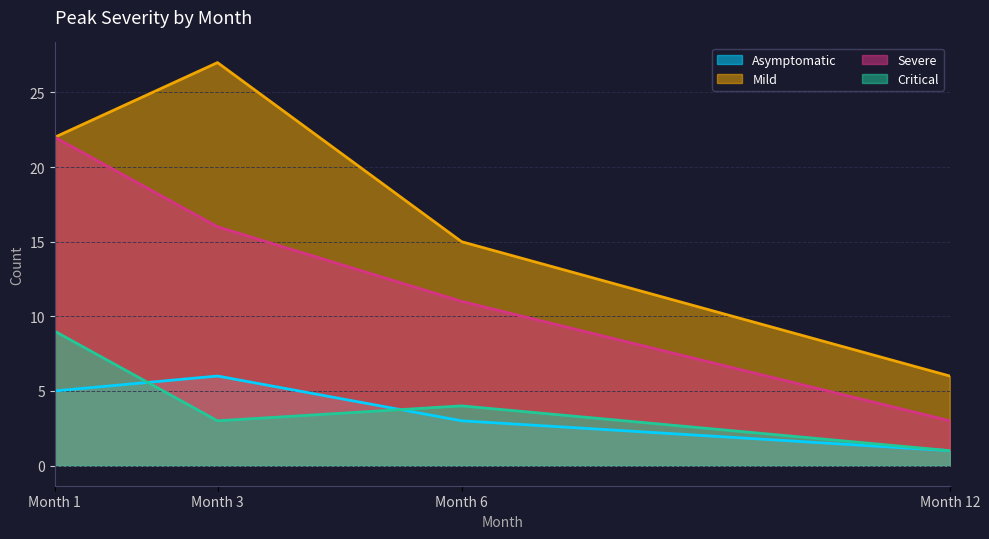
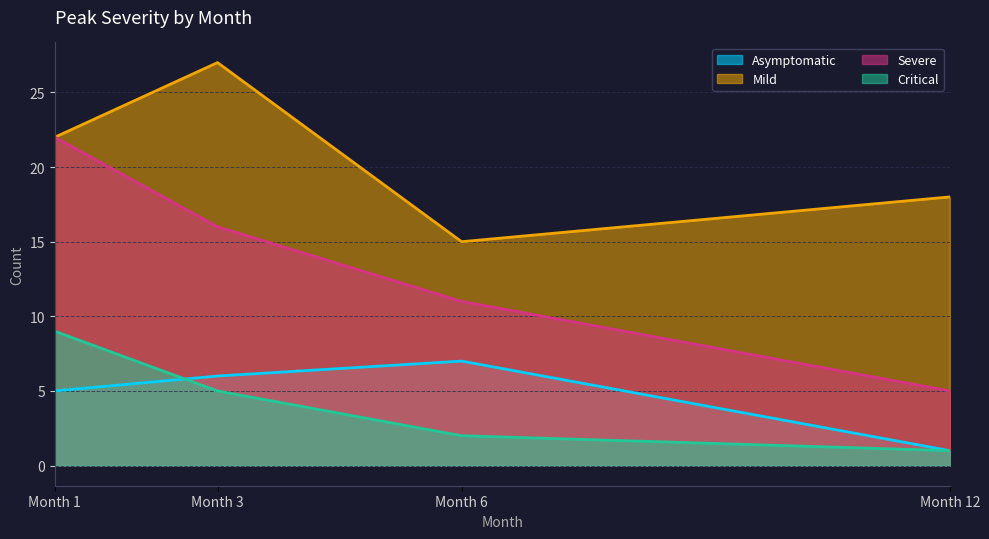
  {
    "Asymptomatic": {
      "Month 1": 5,
      "Month 3": 6,
-     "Month 6": 3
+     "Month 6": 7
    },
    "Mild": {
      "Month 3": 27,
      "Month 6": 15,
-     "Month 12": 6
+     "Month 12": 18
    },
    "Severe": {
      "Month 3": 16,
      "Month 6": 11,
-     "Month 12": 3
+     "Month 12": 5
    },
    "Critical": {
      "Month 1": 9,
-     "Month 3": 3,
-     "Month 6": 4
+     "Month 3": 5,
+     "Month 6": 2
    }
  }
